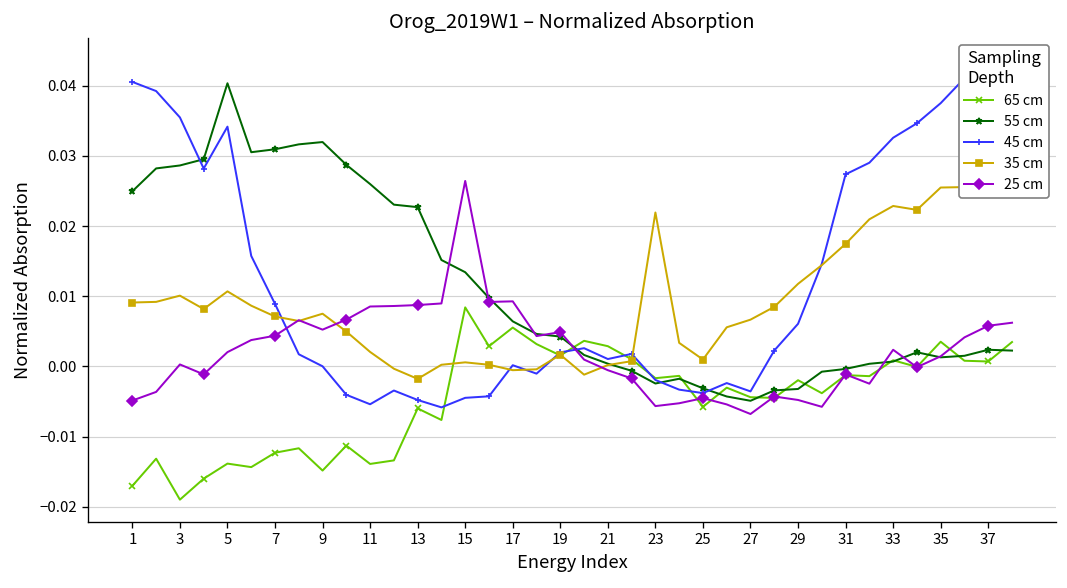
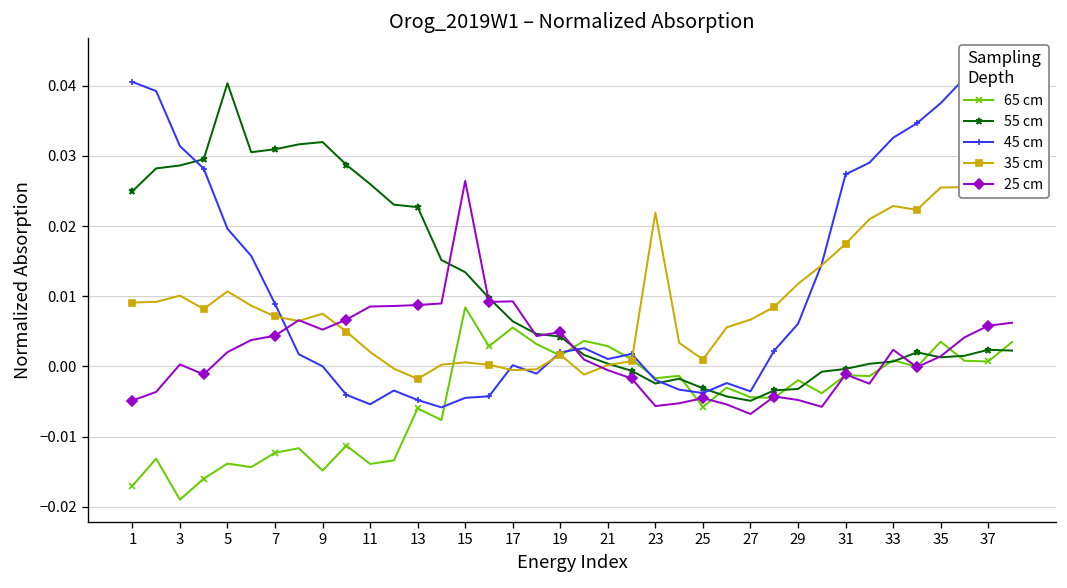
  {
    "65 cm": {
      "1": -0.017,
      "3": -0.019,
      "5": -0.014,
      "7": -0.012,
      "9": -0.015,
      "11": -0.014,
      "13": -0.006,
      "15": 0.008,
      "17": 0.006,
      "21": 0.003,
      "25": -0.006,
      "27": -0.004,
      "29": -0.002,
      "35": 0.004,
      "37": 0.001
    },
    "55 cm": {
      "1": 0.025,
      "3": 0.029,
      "5": 0.040,
      "7": 0.031,
      "9": 0.032,
      "11": 0.026,
      "13": 0.023,
      "15": 0.013,
      "17": 0.006,
      "19": 0.004,
      "23": -0.002,
      "25": -0.003,
      "27": -0.005,
      "29": -0.003,
      "31": 0.000,
      "37": 0.002
    },
    "45 cm": {
      "1": 0.041,
-     "3": 0.035,
-     "5": 0.034,
+     "3": 0.031,
+     "5": 0.020,
      "7": 0.009,
      "9": 0.000,
      "11": -0.005,
      "13": -0.005,
      "15": -0.004,
      "17": 0.000,
      "21": 0.001,
      "25": -0.004,
      "27": -0.004,
      "29": 0.006,
      "31": 0.027,
      "33": 0.033,
      "35": 0.038
    },
    "35 cm": {
      "1": 0.009,
      "3": 0.010,
      "5": 0.011,
      "7": 0.007,
      "9": 0.008,
      "11": 0.002,
      "13": -0.002,
      "15": 0.001,
      "17": -0.001,
      "23": 0.022,
      "25": 0.001,
      "27": 0.007,
      "29": 0.012,
      "31": 0.017,
      "33": 0.023,
      "35": 0.025
    },
    "25 cm": {
      "1": -0.005,
      "3": 0.000,
      "5": 0.002,
      "7": 0.004,
      "9": 0.005,
      "11": 0.009,
      "13": 0.009,
      "15": 0.026,
      "17": 0.009,
      "19": 0.005,
      "21": -0.001,
      "23": -0.006,
      "25": -0.005,
      "27": -0.007,
      "29": -0.005,
      "33": 0.002,
      "37": 0.006
    }
  }
